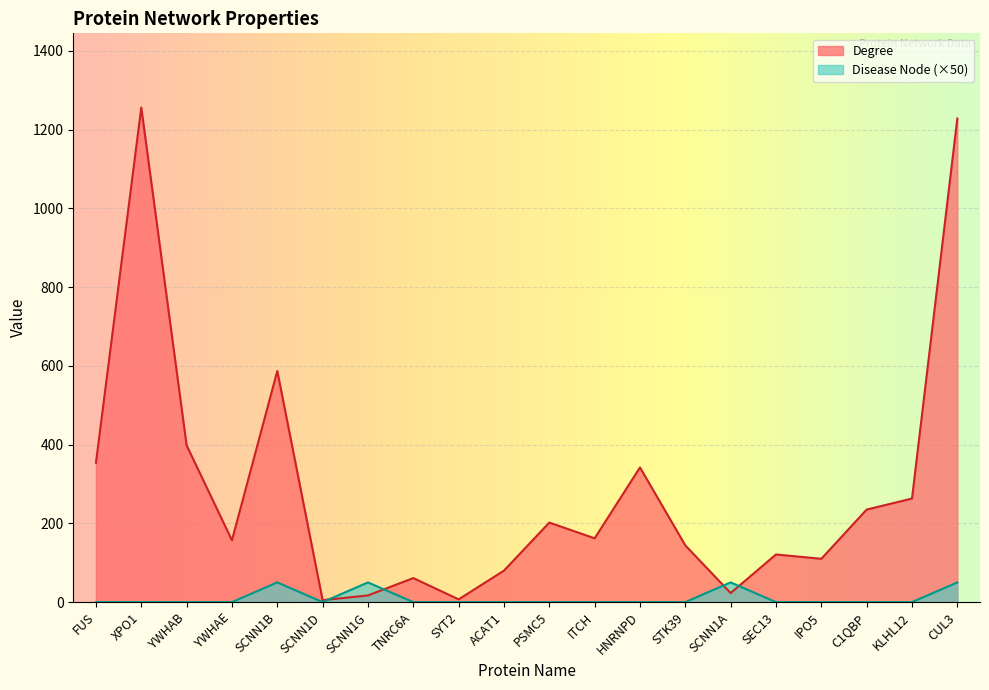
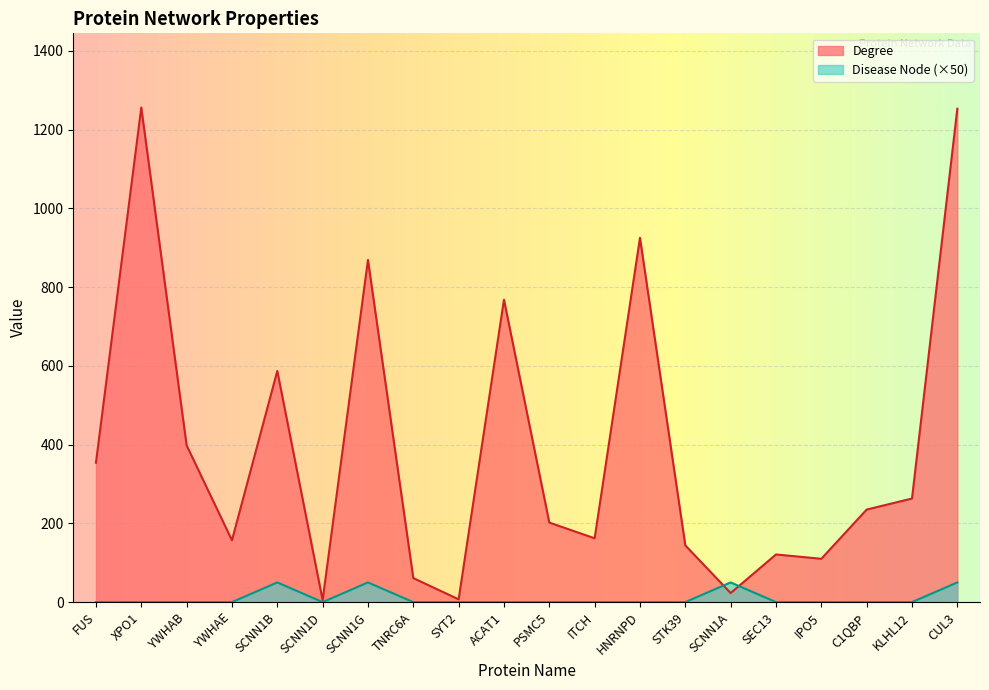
  {
    "Degree": {
      "FUS": 350,
      "XPO1": 1260,
      "YWHAB": 400,
      "YWHAE": 160,
      "SCNN1B": 590,
-     "SCNN1G": 20,
+     "SCNN1G": 870,
      "TNRC6A": 60,
      "SYT2": 10,
-     "ACAT1": 80,
+     "ACAT1": 770,
      "PSMC5": 200,
      "ITCH": 160,
-     "HNRNPD": 340,
+     "HNRNPD": 930,
      "STK39": 140,
      "SCNN1A": 20,
      "SEC13": 120,
      "IPO5": 110,
      "C1QBP": 240,
      "KLHL12": 260,
-     "CUL3": 1230
+     "CUL3": 1250
    },
    "Disease Node (×50)": {
      "FUS": 0,
      "XPO1": 0,
      "YWHAB": 0,
      "YWHAE": 0,
      "SCNN1B": 50,
      "SCNN1G": 50,
      "TNRC6A": 0,
      "SYT2": 0,
      "ACAT1": 0,
      "PSMC5": 0,
      "ITCH": 0,
      "HNRNPD": 0,
      "STK39": 0,
      "SCNN1A": 50,
      "SEC13": 0,
      "IPO5": 0,
      "C1QBP": 0,
      "KLHL12": 0,
      "CUL3": 50
    }
  }
